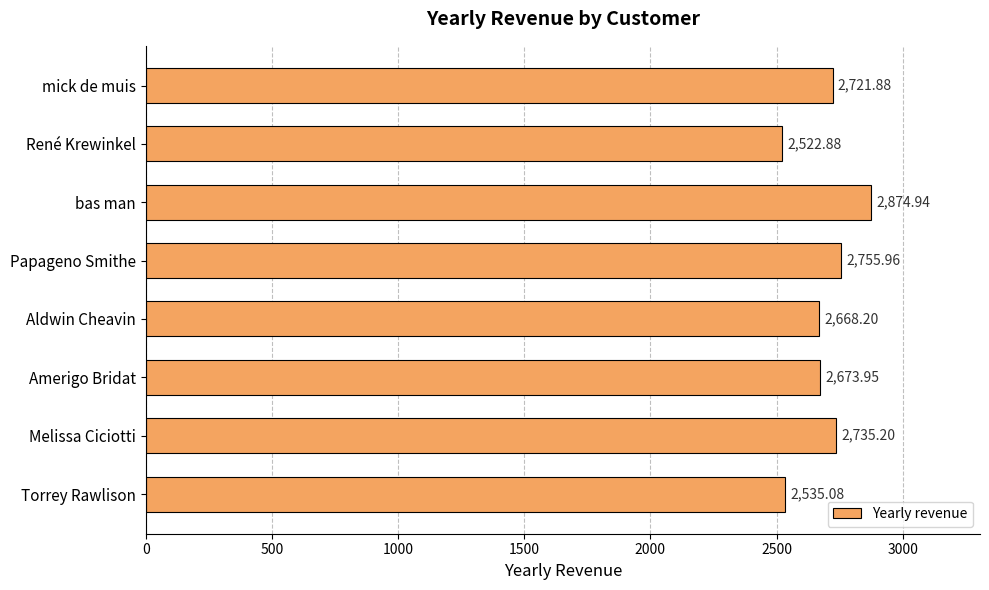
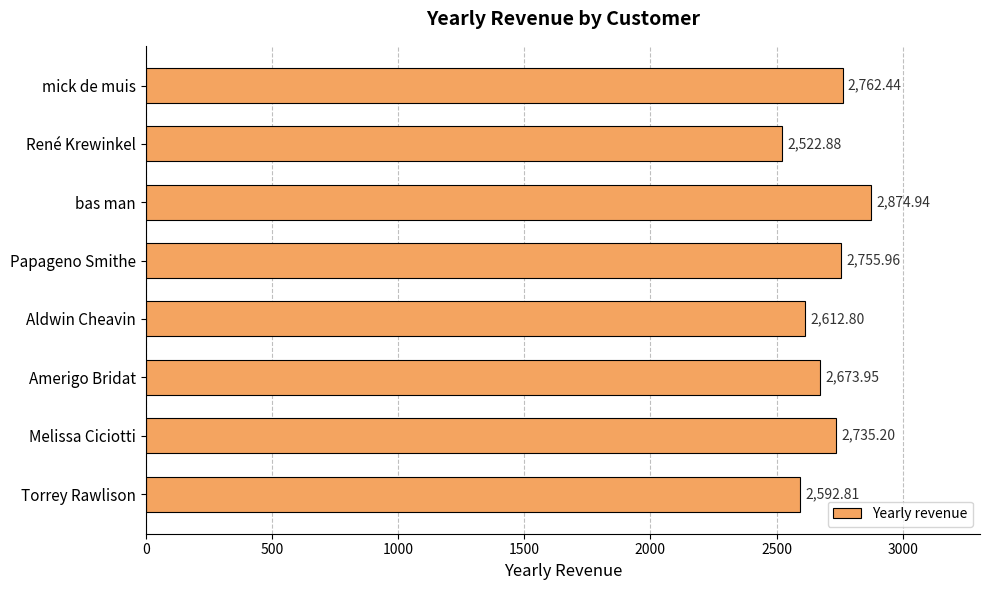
  {
-   "mick de muis": "2,721.88",
+   "mick de muis": "2,762.44",
    "René Krewinkel": "2,522.88",
    "bas man": "2,874.94",
    "Papageno Smithe": "2,755.96",
-   "Aldwin Cheavin": "2,668.20",
+   "Aldwin Cheavin": "2,612.80",
    "Amerigo Bridat": "2,673.95",
    "Melissa Ciciotti": "2,735.20",
-   "Torrey Rawlison": "2,535.08"
+   "Torrey Rawlison": "2,592.81"
  }
